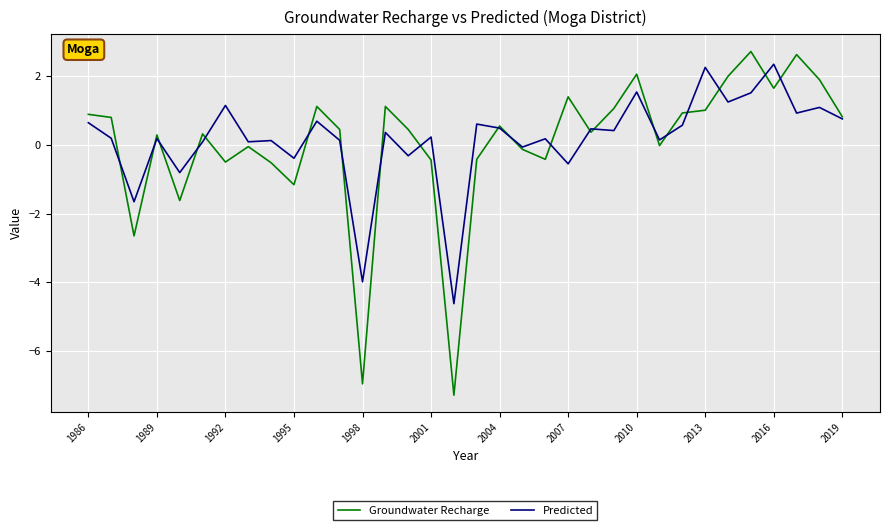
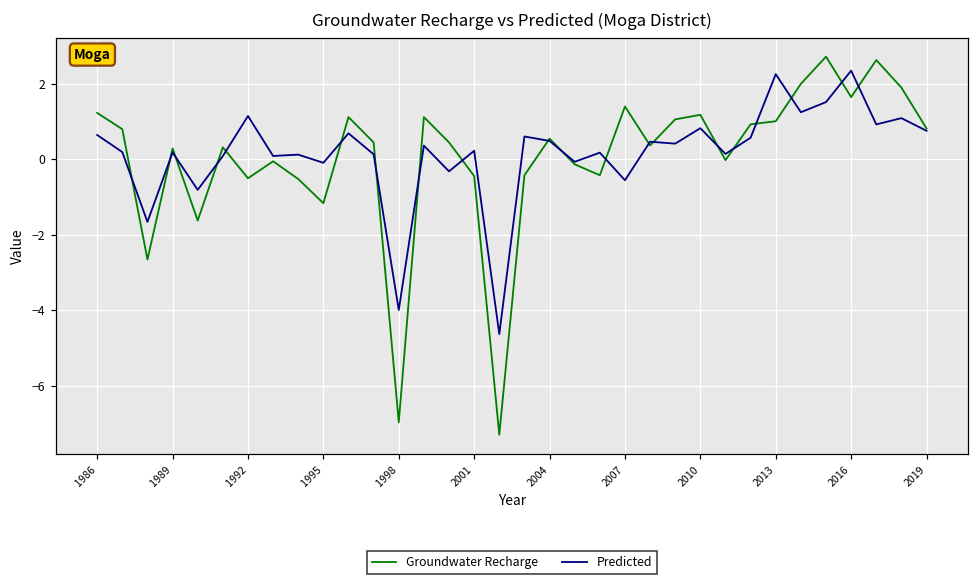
  {
    "Groundwater Recharge": {
-     "1986": 0.9,
+     "1986": 1.2,
      "1989": 0.3,
      "1992": -0.5,
      "1995": -1.2,
      "1998": -7.0,
      "2001": -0.4,
      "2007": 1.4,
-     "2010": 2.1,
+     "2010": 1.2,
      "2013": 1.0,
      "2016": 1.7
    },
    "Predicted": {
      "1986": 0.6,
      "1989": 0.2,
      "1992": 1.1,
-     "1995": -0.4,
+     "1995": -0.1,
      "1998": -4.0,
      "2001": 0.2,
      "2007": -0.6,
-     "2010": 1.5,
+     "2010": 0.8,
      "2013": 2.3,
      "2016": 2.3
    }
  }
